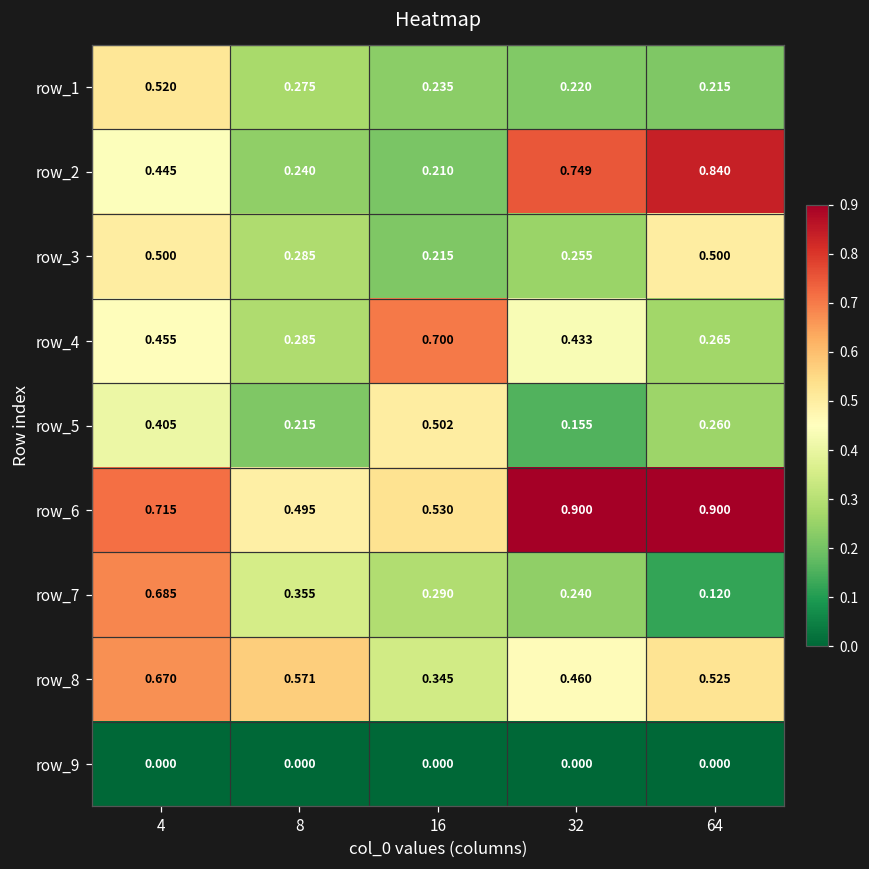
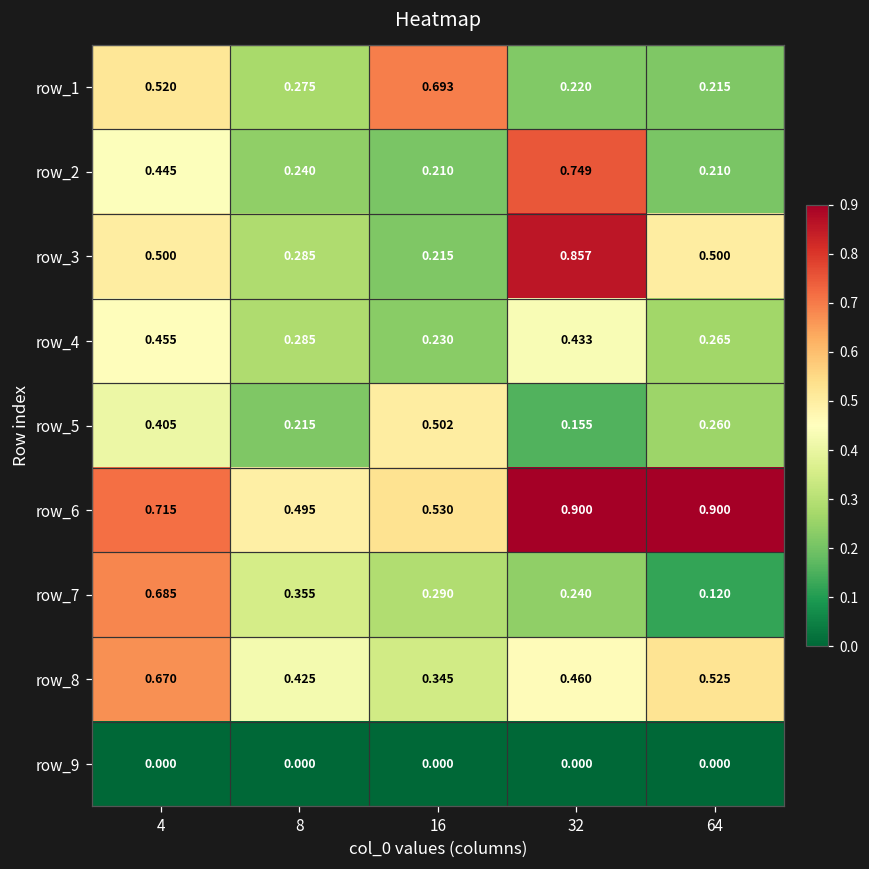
  {
    "row_1": {
      "4": 0.520,
      "8": 0.275,
-     "16": 0.235,
+     "16": 0.693,
      "32": 0.220,
      "64": 0.215
    },
    "row_2": {
      "4": 0.445,
      "8": 0.240,
      "16": 0.210,
      "32": 0.749,
-     "64": 0.840
+     "64": 0.210
    },
    "row_3": {
      "4": 0.500,
      "8": 0.285,
      "16": 0.215,
-     "32": 0.255,
+     "32": 0.857,
      "64": 0.500
    },
    "row_4": {
      "4": 0.455,
      "8": 0.285,
-     "16": 0.700,
+     "16": 0.230,
      "32": 0.433,
      "64": 0.265
    },
    "row_5": {
      "4": 0.405,
      "8": 0.215,
      "16": 0.502,
      "32": 0.155,
      "64": 0.260
    },
    "row_6": {
      "4": 0.715,
      "8": 0.495,
      "16": 0.530,
      "32": 0.900,
      "64": 0.900
    },
    "row_7": {
      "4": 0.685,
      "8": 0.355,
      "16": 0.290,
      "32": 0.240,
      "64": 0.120
    },
    "row_8": {
      "4": 0.670,
-     "8": 0.571,
+     "8": 0.425,
      "16": 0.345,
      "32": 0.460,
      "64": 0.525
    },
    "row_9": {
      "4": 0.000,
      "8": 0.000,
      "16": 0.000,
      "32": 0.000,
      "64": 0.000
    }
  }
